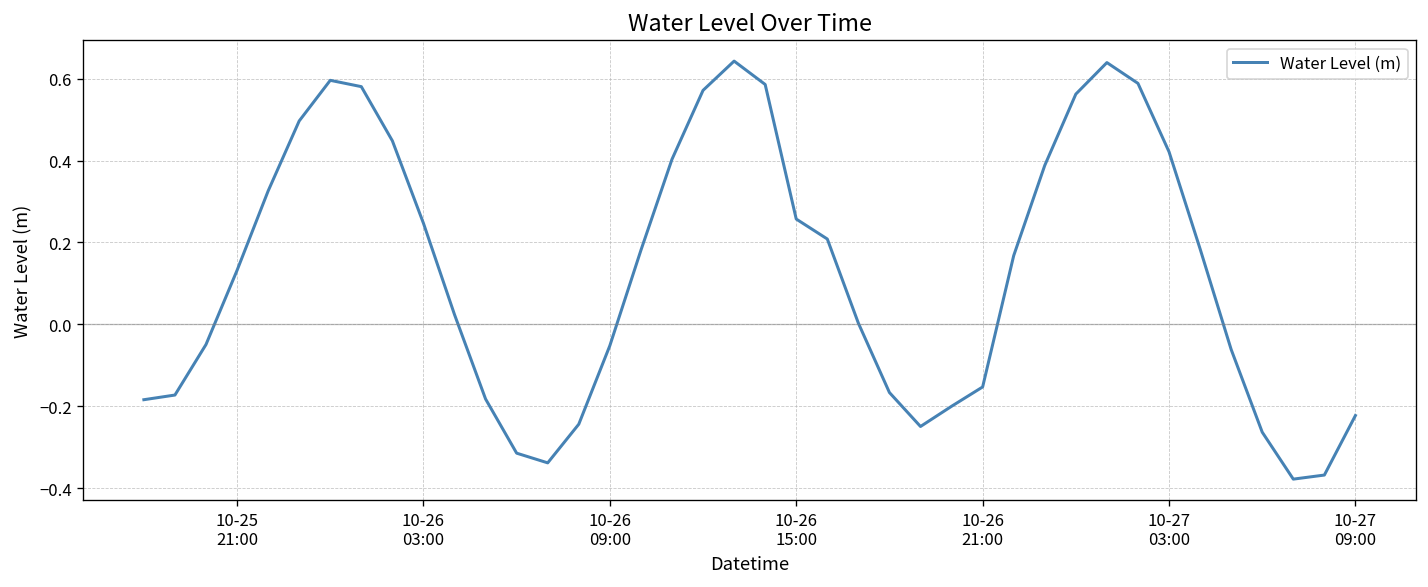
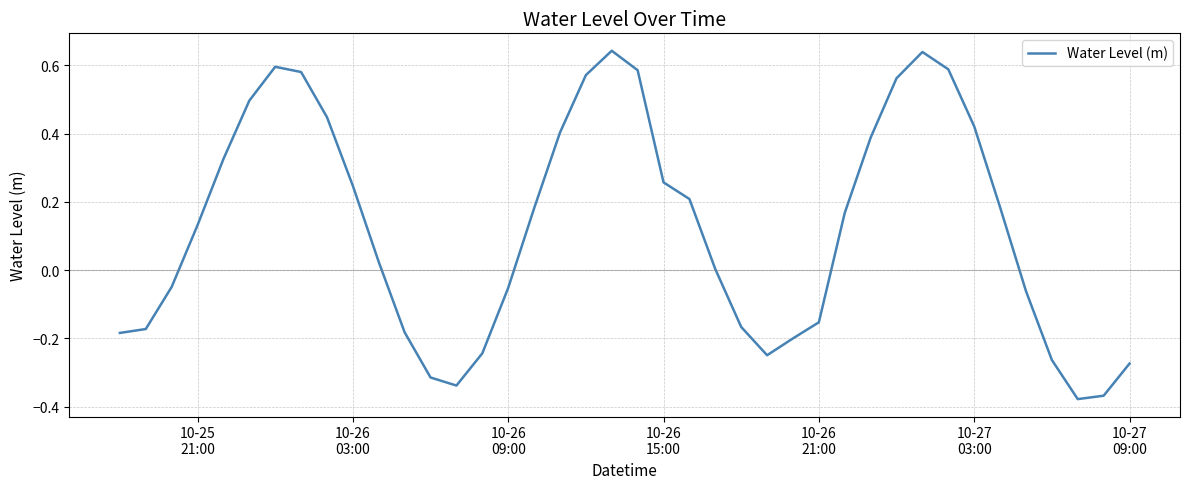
  {
    "10-25 21:00": 0.13,
    "10-26 03:00": 0.25,
    "10-26 09:00": -0.05,
    "10-26 15:00": 0.26,
    "10-26 21:00": -0.15,
    "10-27 03:00": 0.42,
-   "10-27 09:00": -0.22
+   "10-27 09:00": -0.27
  }
